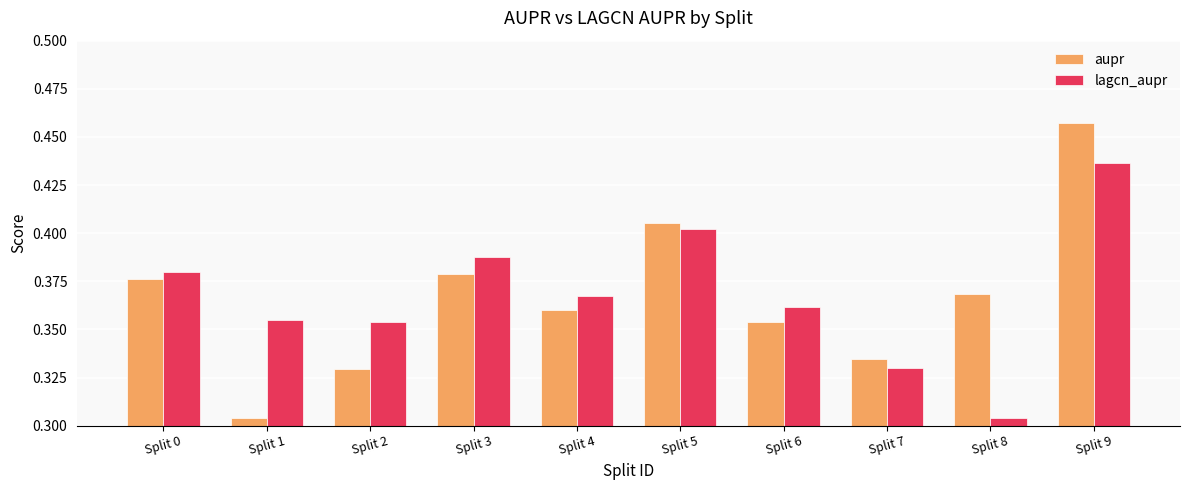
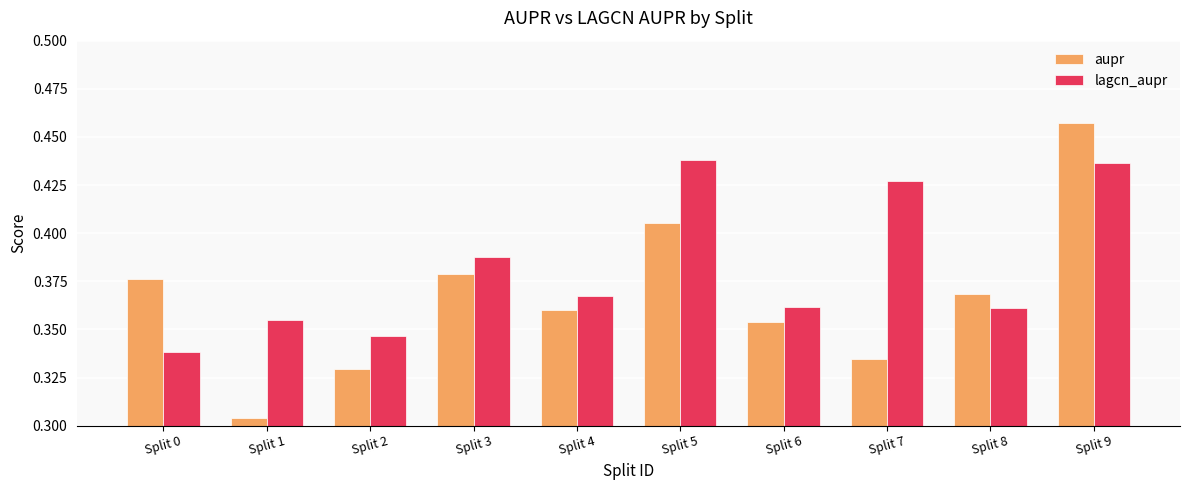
  {
    "aupr": {
      "Split 0": 0.376,
      "Split 1": 0.304,
      "Split 2": 0.330,
      "Split 3": 0.379,
      "Split 4": 0.360,
      "Split 5": 0.405,
      "Split 6": 0.354,
      "Split 7": 0.335,
      "Split 8": 0.368,
      "Split 9": 0.457
    },
    "lagcn_aupr": {
-     "Split 0": 0.380,
+     "Split 0": 0.338,
      "Split 1": 0.355,
-     "Split 2": 0.354,
+     "Split 2": 0.347,
      "Split 3": 0.387,
      "Split 4": 0.367,
-     "Split 5": 0.402,
+     "Split 5": 0.438,
      "Split 6": 0.362,
-     "Split 7": 0.330,
-     "Split 8": 0.304,
+     "Split 7": 0.427,
+     "Split 8": 0.361,
      "Split 9": 0.436
    }
  }
